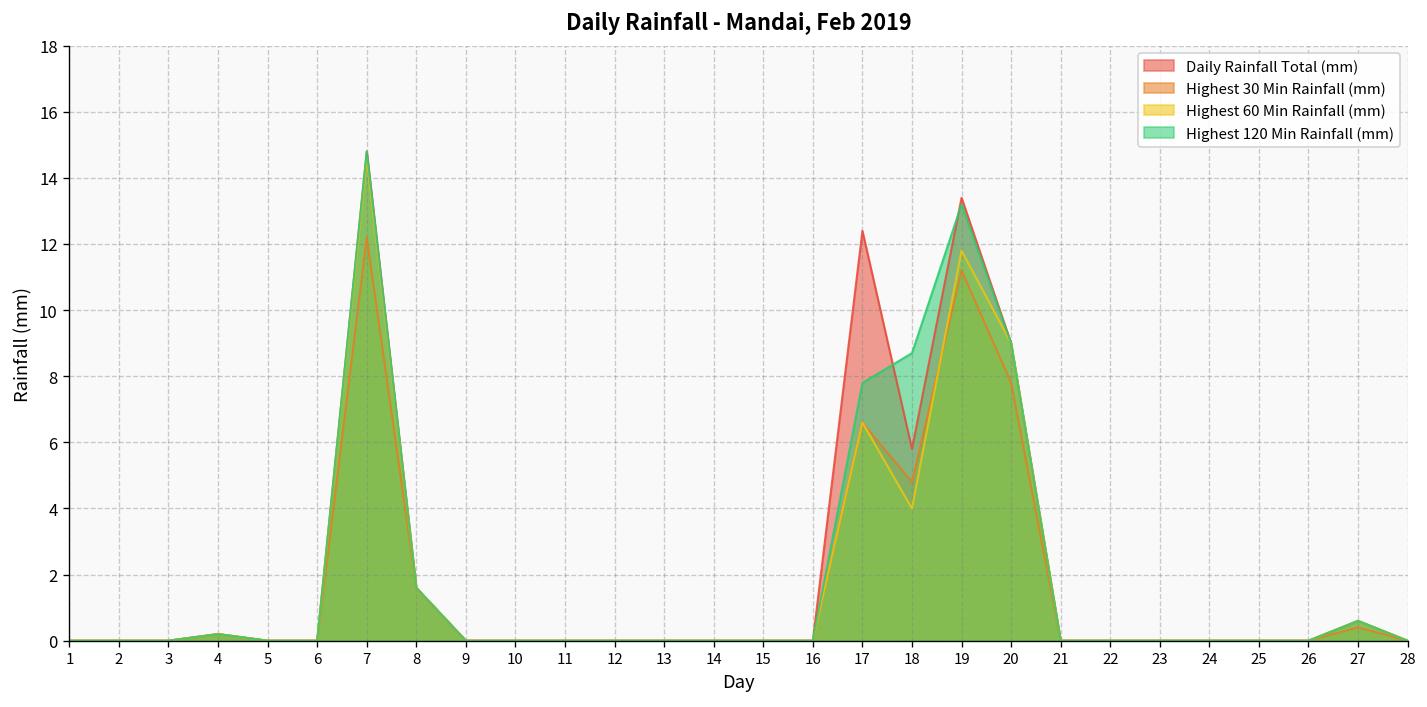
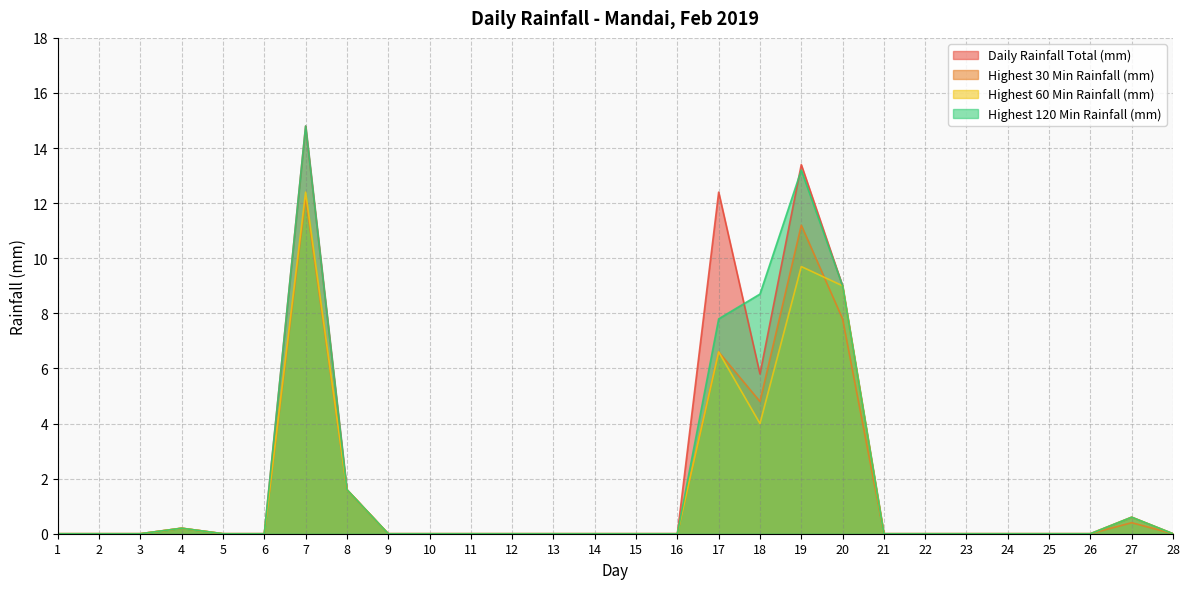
  {
    "Highest 60 Min Rainfall (mm)": {
-     "7": 14.6,
+     "7": 12.4,
      "18": 4.0,
-     "19": 11.8
+     "19": 9.7
    },
    "Highest 120 Min Rainfall (mm)": {
      "17": 7.8,
      "18": 8.7,
      "19": 13.2
    }
  }
